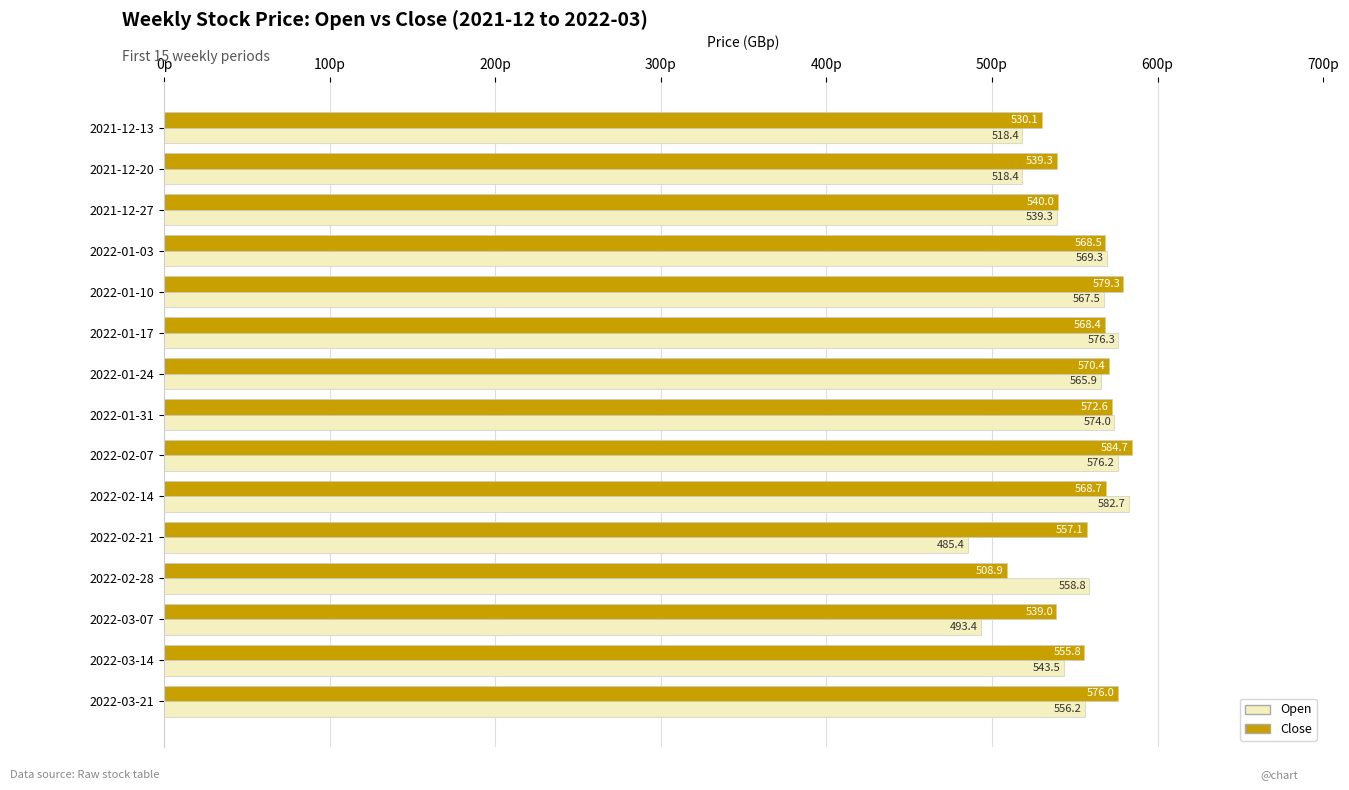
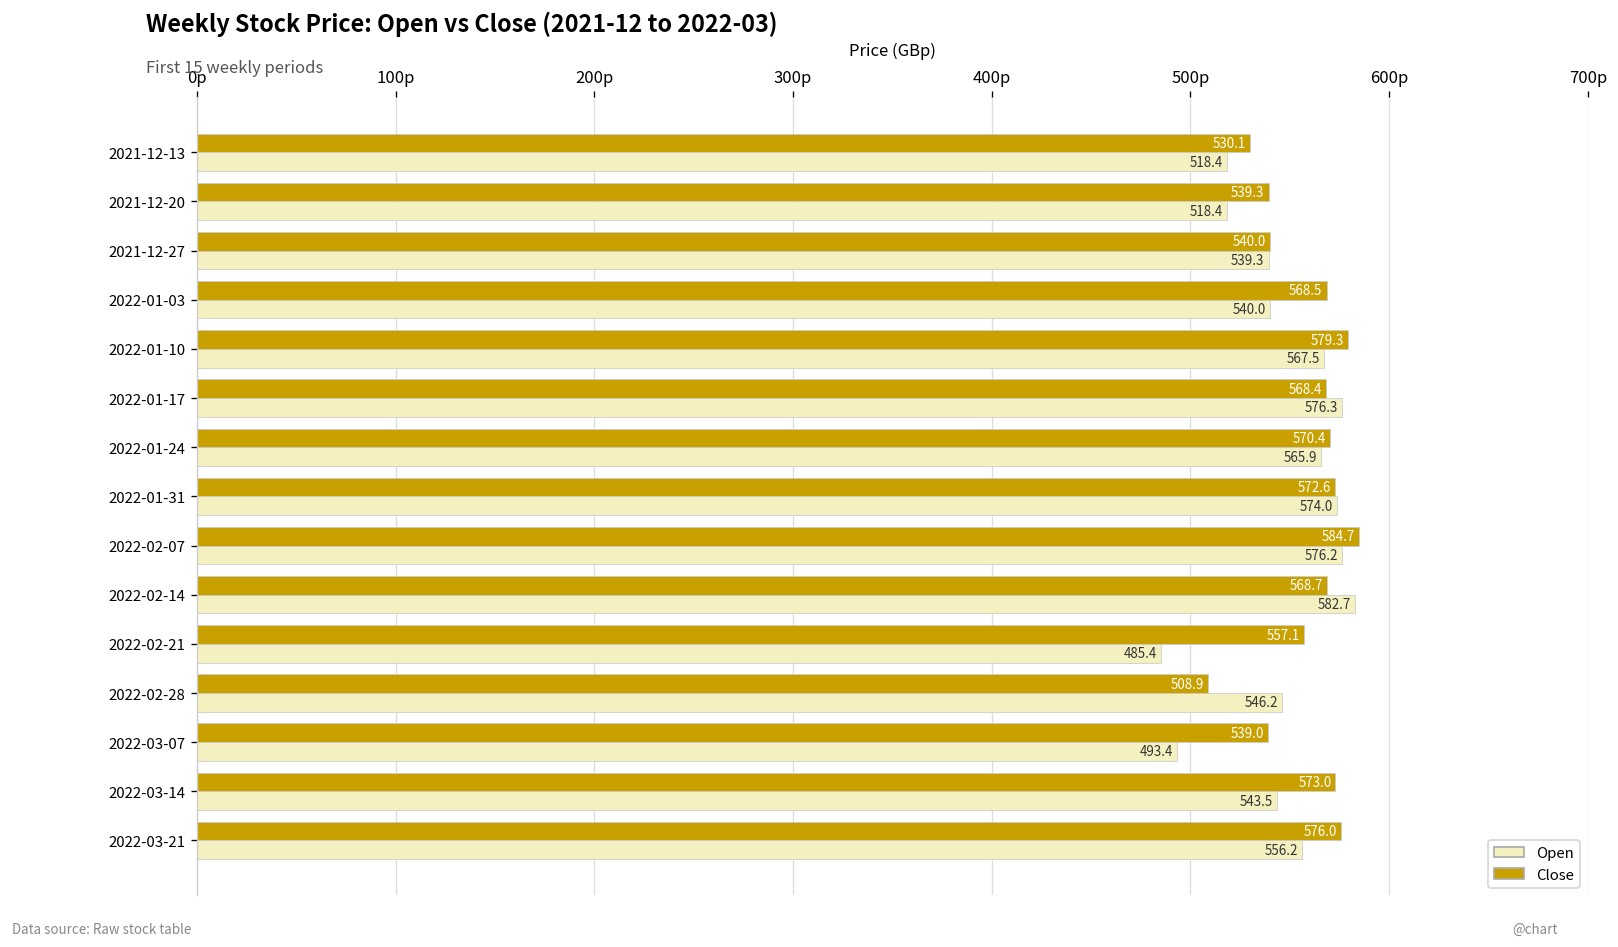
  {
    "Open": {
      "2021-12-13": 518.4,
      "2021-12-20": 518.4,
      "2021-12-27": 539.3,
-     "2022-01-03": 569.3,
+     "2022-01-03": 540.0,
      "2022-01-10": 567.5,
      "2022-01-17": 576.3,
      "2022-01-24": 565.9,
      "2022-01-31": 574.0,
      "2022-02-07": 576.2,
      "2022-02-14": 582.7,
      "2022-02-21": 485.4,
-     "2022-02-28": 558.8,
+     "2022-02-28": 546.2,
      "2022-03-07": 493.4,
      "2022-03-14": 543.5,
      "2022-03-21": 556.2
    },
    "Close": {
      "2021-12-13": 530.1,
      "2021-12-20": 539.3,
      "2021-12-27": 540.0,
      "2022-01-03": 568.5,
      "2022-01-10": 579.3,
      "2022-01-17": 568.4,
      "2022-01-24": 570.4,
      "2022-01-31": 572.6,
      "2022-02-07": 584.7,
      "2022-02-14": 568.7,
      "2022-02-21": 557.1,
      "2022-02-28": 508.9,
      "2022-03-07": 539.0,
-     "2022-03-14": 555.8,
+     "2022-03-14": 573.0,
      "2022-03-21": 576.0
    }
  }
